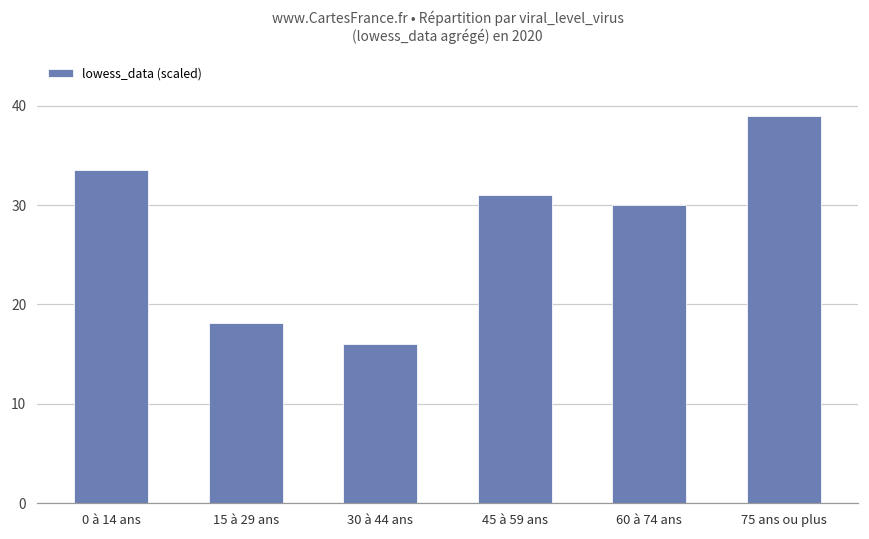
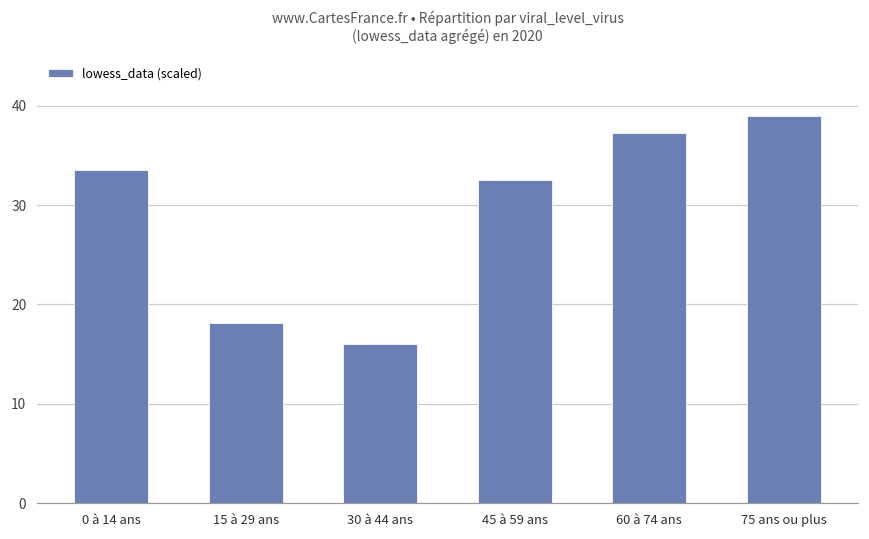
  {
    "0 à 14 ans": 34,
    "15 à 29 ans": 18,
    "30 à 44 ans": 16,
-   "45 à 59 ans": 31,
-   "60 à 74 ans": 30,
+   "45 à 59 ans": 33,
+   "60 à 74 ans": 37,
    "75 ans ou plus": 39
  }
